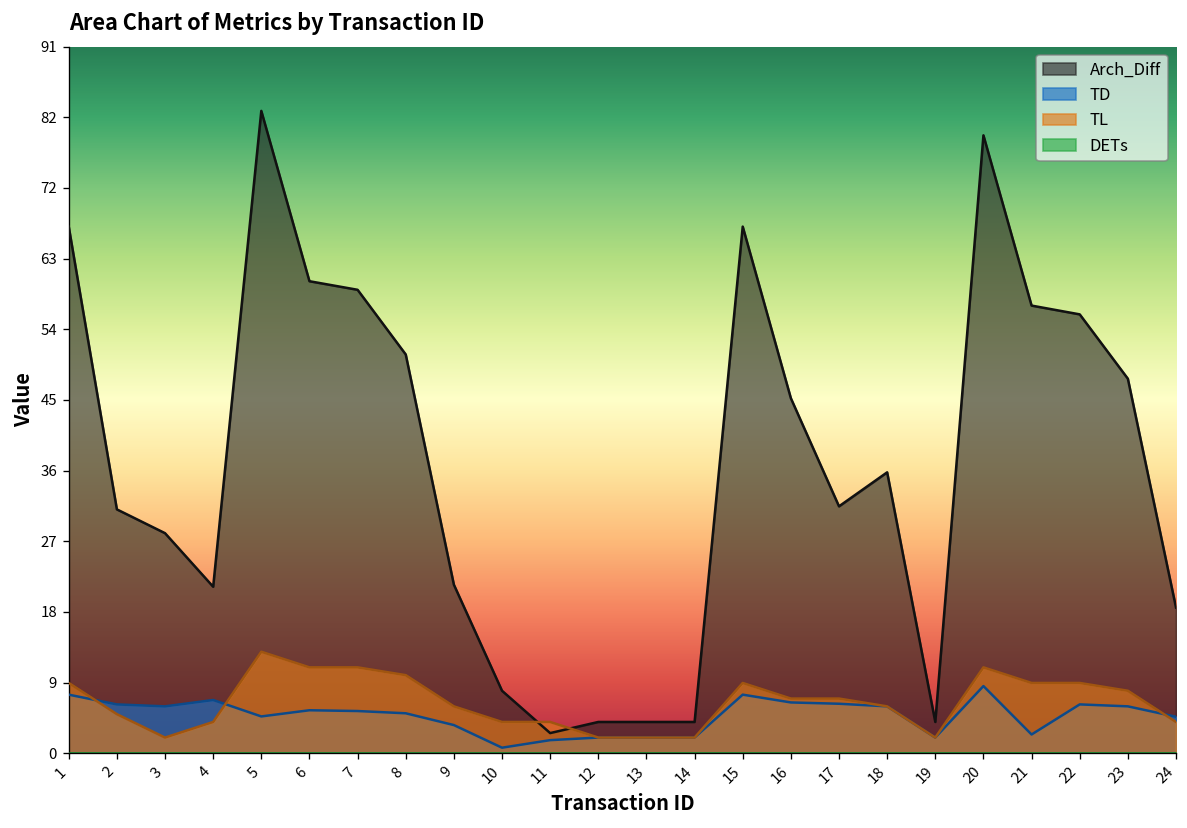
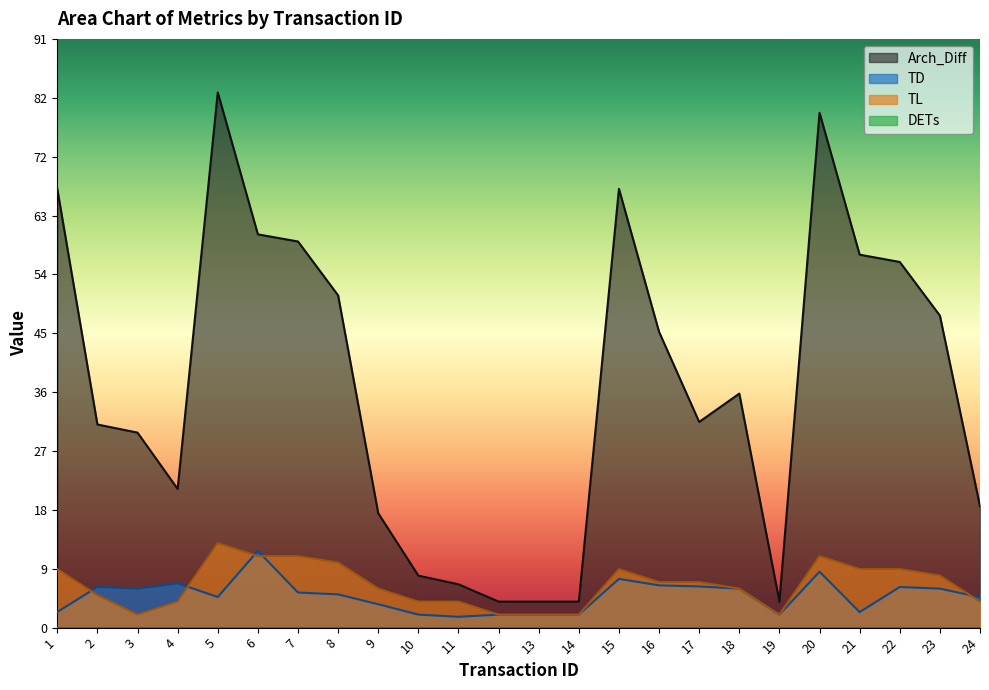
  {
    "Arch_Diff": {
      "1": 68,
      "2": 31,
-     "3": 28,
+     "3": 30,
      "4": 21,
      "5": 82,
      "6": 61,
      "7": 59,
      "8": 51,
-     "9": 22,
+     "9": 18,
      "10": 8,
-     "11": 3,
+     "11": 7,
      "12": 4,
      "13": 4,
      "14": 4,
      "15": 68,
      "16": 46,
      "17": 32,
      "18": 36,
      "19": 4,
      "20": 79,
      "21": 57,
      "22": 56,
      "23": 48,
      "24": 19
    },
    "TD": {
-     "1": 8,
+     "1": 2,
      "2": 6,
      "3": 6,
      "4": 7,
      "5": 5,
-     "6": 6,
+     "6": 12,
      "7": 5,
      "8": 5,
      "9": 4,
-     "10": 1,
+     "10": 2,
      "11": 2,
      "15": 8,
      "16": 7,
      "17": 6,
      "20": 9,
      "21": 2,
      "22": 6,
      "23": 6,
      "24": 5
    },
    "TL": {
      "1": 9,
      "2": 5,
      "3": 2,
      "4": 4,
      "5": 13,
      "6": 11,
      "7": 11,
      "8": 10,
      "9": 6,
      "10": 4,
      "11": 4,
      "15": 9,
      "16": 7,
      "17": 7,
      "20": 11,
      "21": 9,
      "22": 9,
      "23": 8,
      "24": 4
    },
    "DETs": {
      "1": 0,
      "2": 0,
      "3": 0,
      "4": 0,
      "5": 0,
      "6": 0,
      "7": 0,
      "8": 0,
      "9": 0,
      "10": 0,
      "11": 0,
      "12": 0,
      "13": 0,
      "14": 0,
      "15": 0,
      "16": 0,
      "17": 0,
      "18": 0,
      "19": 0,
      "20": 0,
      "21": 0,
      "22": 0,
      "23": 0,
      "24": 0
    }
  }
